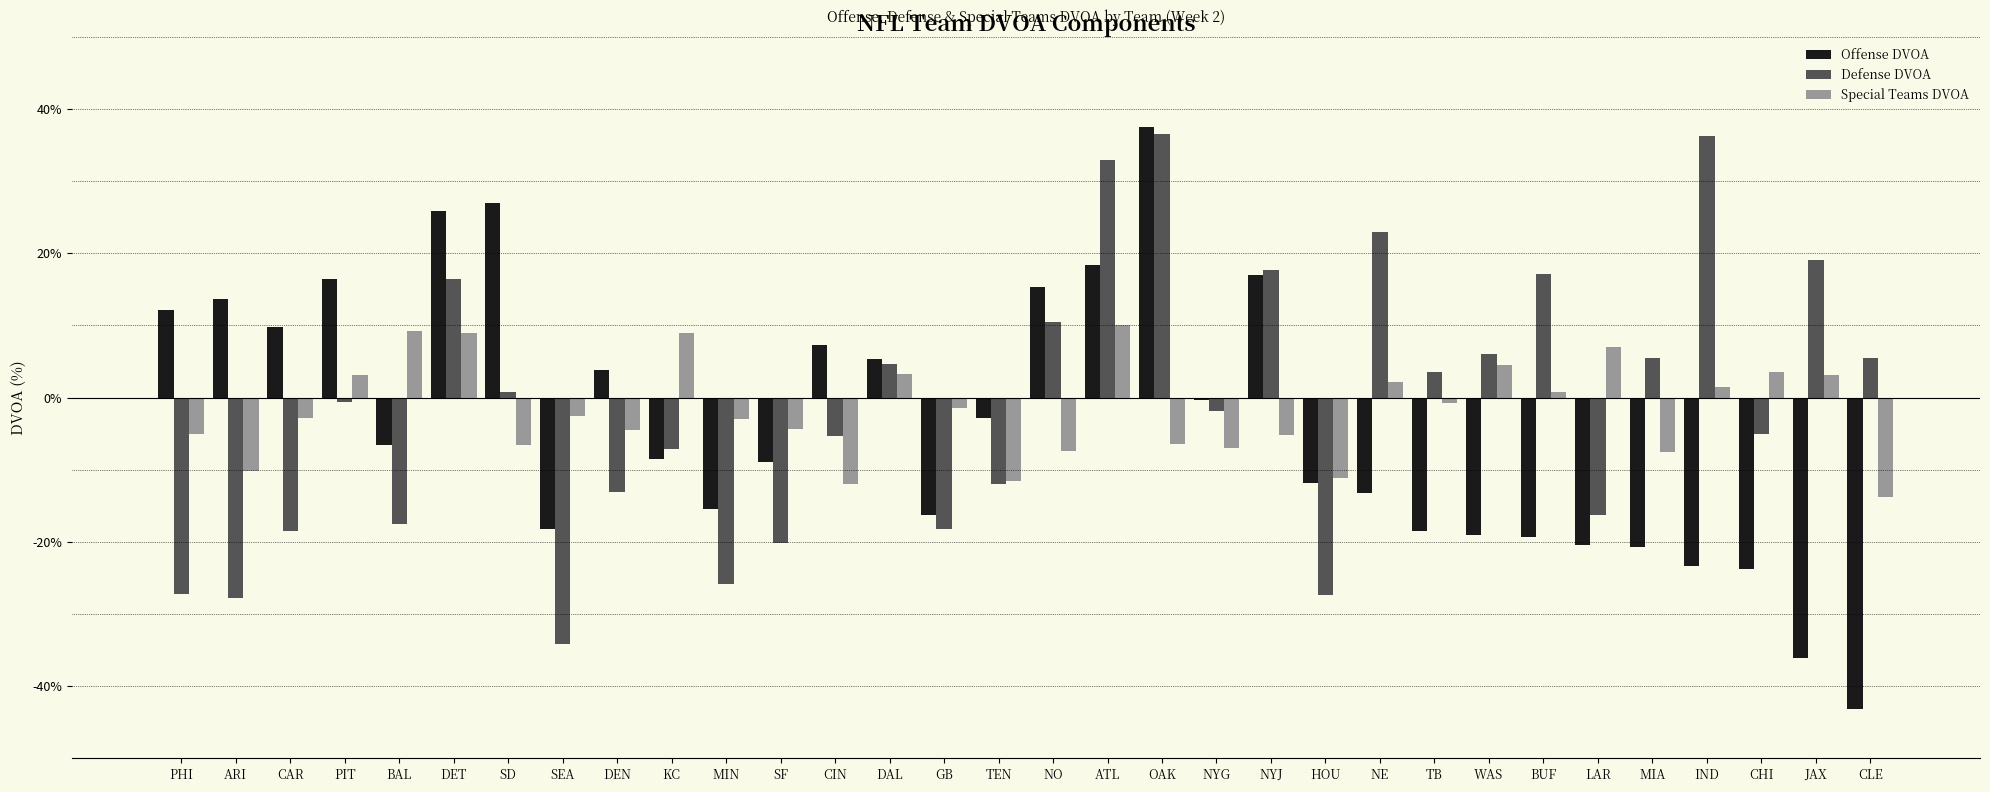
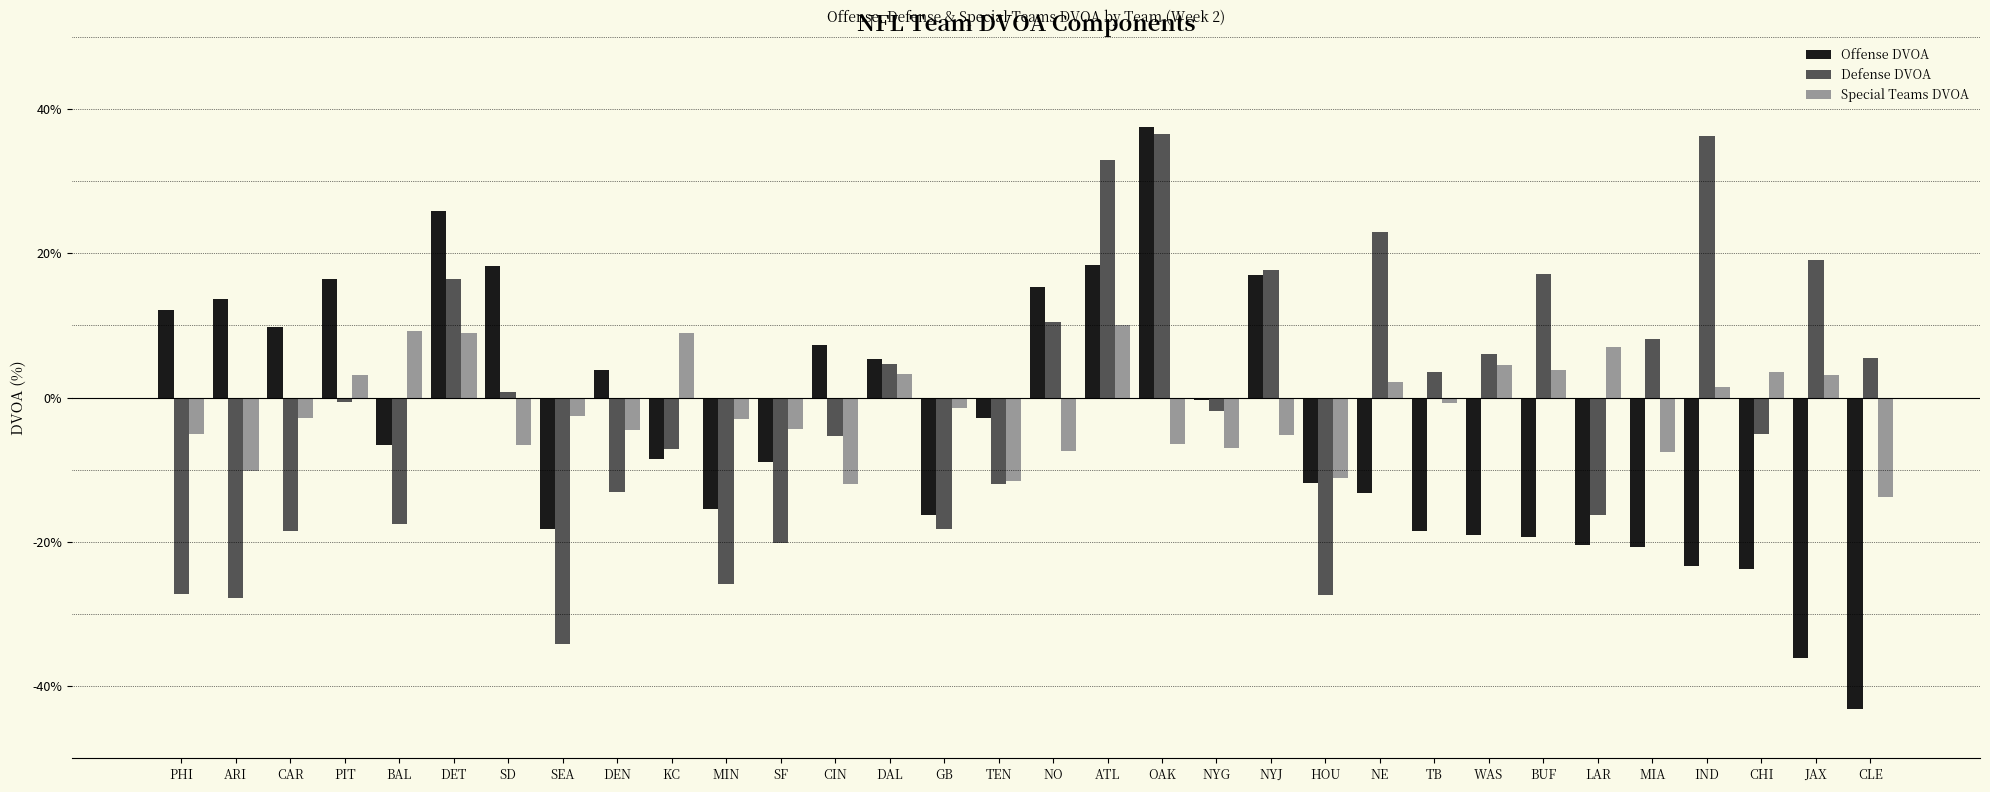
  {
    "Offense DVOA": {
      "PHI": "12%",
      "ARI": "14%",
      "CAR": "10%",
      "PIT": "16%",
      "BAL": "-7%",
      "DET": "26%",
-     "SD": "27%",
+     "SD": "18%",
      "SEA": "-18%",
      "DEN": "4%",
      "KC": "-9%",
      "MIN": "-16%",
      "SF": "-9%",
      "CIN": "7%",
      "DAL": "5%",
      "GB": "-16%",
      "TEN": "-3%",
      "NO": "15%",
      "ATL": "18%",
      "OAK": "38%",
      "NYJ": "17%",
      "HOU": "-12%",
      "NE": "-13%",
      "TB": "-19%",
      "WAS": "-19%",
      "BUF": "-19%",
      "LAR": "-20%",
      "MIA": "-21%",
      "IND": "-23%",
      "CHI": "-24%",
      "JAX": "-36%",
      "CLE": "-43%"
    },
    "Defense DVOA": {
      "PHI": "-27%",
      "ARI": "-28%",
      "CAR": "-19%",
      "PIT": "-1%",
      "BAL": "-18%",
      "DET": "17%",
      "SD": "1%",
      "SEA": "-34%",
      "DEN": "-13%",
      "KC": "-7%",
      "MIN": "-26%",
      "SF": "-20%",
      "CIN": "-5%",
      "DAL": "5%",
      "GB": "-18%",
      "TEN": "-12%",
      "NO": "11%",
      "ATL": "33%",
      "OAK": "37%",
      "NYG": "-2%",
      "NYJ": "18%",
      "HOU": "-27%",
      "NE": "23%",
      "TB": "4%",
      "WAS": "6%",
      "BUF": "17%",
      "LAR": "-16%",
-     "MIA": "6%",
+     "MIA": "8%",
      "IND": "36%",
      "CHI": "-5%",
      "JAX": "19%",
      "CLE": "6%"
    },
    "Special Teams DVOA": {
      "PHI": "-5%",
      "ARI": "-10%",
      "CAR": "-3%",
      "PIT": "3%",
      "BAL": "9%",
      "DET": "9%",
      "SD": "-7%",
      "SEA": "-3%",
      "DEN": "-5%",
      "KC": "9%",
      "MIN": "-3%",
      "SF": "-4%",
      "CIN": "-12%",
      "DAL": "3%",
      "GB": "-2%",
      "TEN": "-12%",
      "NO": "-7%",
      "ATL": "10%",
      "OAK": "-6%",
      "NYG": "-7%",
      "NYJ": "-5%",
      "HOU": "-11%",
      "NE": "2%",
      "TB": "-1%",
      "WAS": "5%",
-     "BUF": "1%",
+     "BUF": "4%",
      "LAR": "7%",
      "MIA": "-8%",
      "IND": "2%",
      "CHI": "4%",
      "JAX": "3%",
      "CLE": "-14%"
    }
  }
